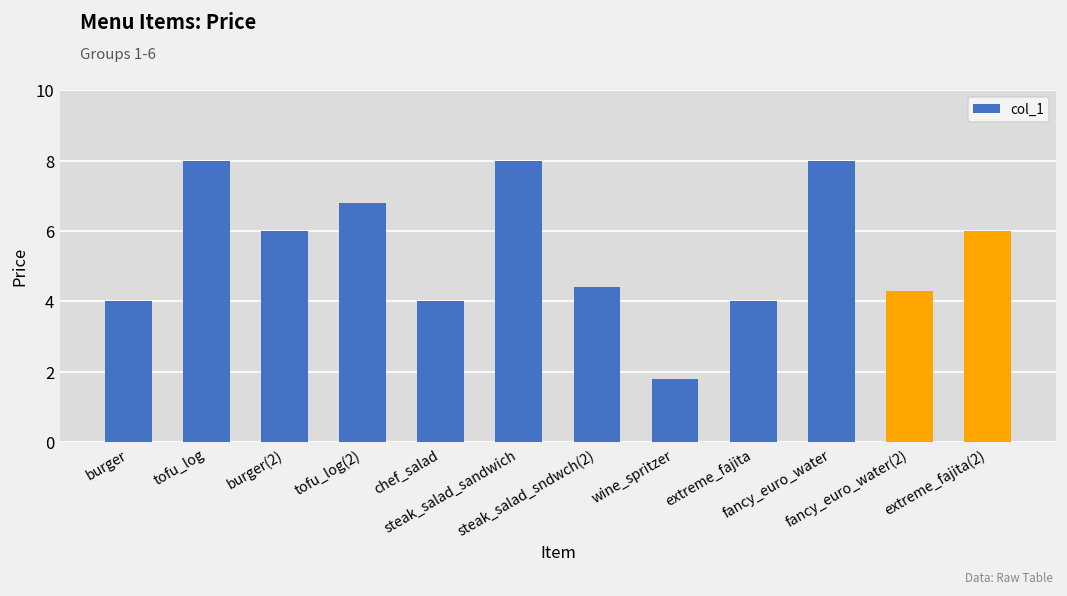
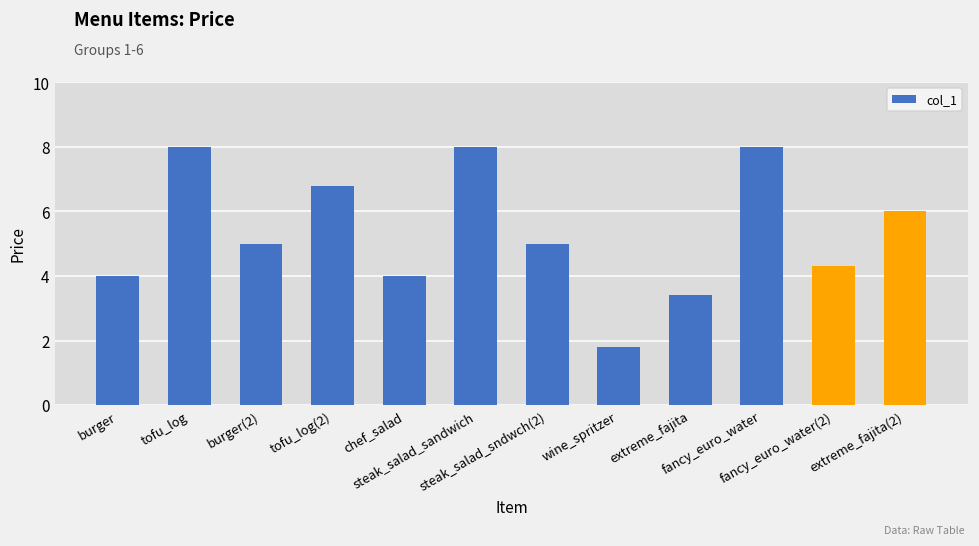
  {
    "burger": 4.0,
    "tofu_log": 8.0,
-   "burger(2)": 6,
+   "burger(2)": 5,
    "tofu_log(2)": 6.8,
    "chef_salad": 4.0,
    "steak_salad_sandwich": 8.0,
-   "steak_salad_sndwch(2)": 4.4,
+   "steak_salad_sndwch(2)": 5.0,
    "wine_spritzer": 1.8,
-   "extreme_fajita": 4.0,
+   "extreme_fajita": 3.4,
    "fancy_euro_water": 8.0,
    "fancy_euro_water(2)": 4.3,
    "extreme_fajita(2)": 6.0
  }
